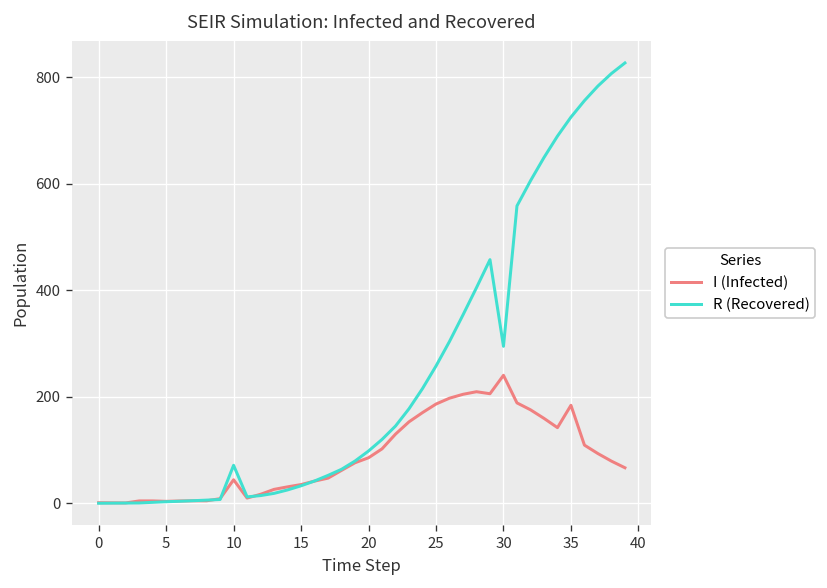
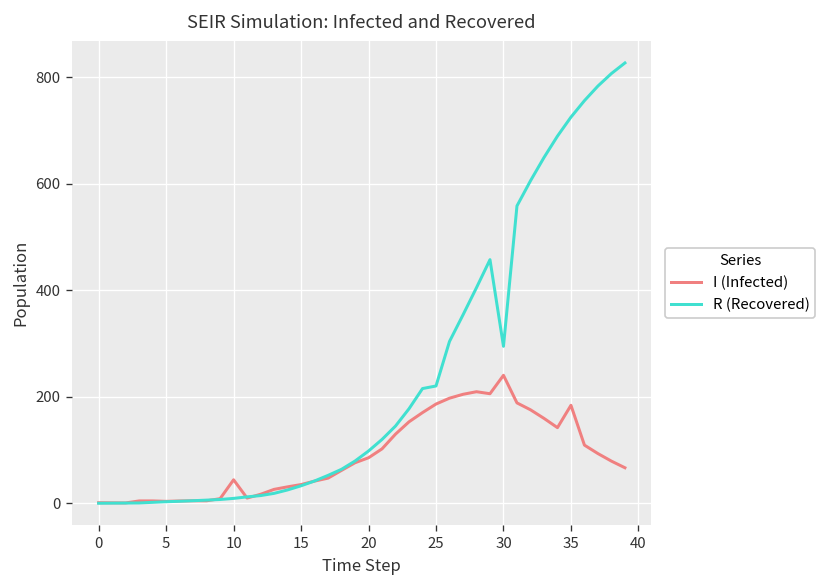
  {
    "I (Infected)": {
      "10": 40,
      "20": 90,
      "25": 190,
      "30": 240,
      "35": 180
    },
    "R (Recovered)": {
-     "10": 70,
+     "10": 10,
      "20": 100,
-     "25": 260,
+     "25": 220,
      "30": 290,
      "35": 720
    }
  }
